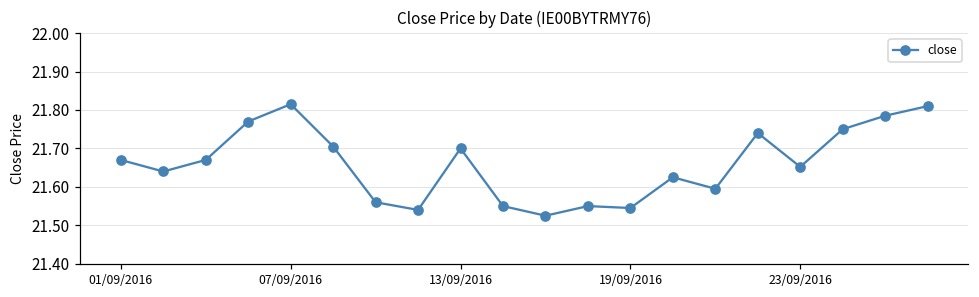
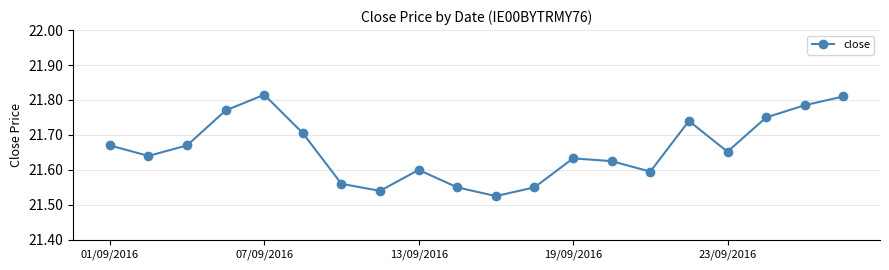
  {
    "01/09/2016": 21.67,
    "07/09/2016": 21.82,
-   "13/09/2016": 21.7,
-   "19/09/2016": 21.55,
+   "13/09/2016": 21.6,
+   "19/09/2016": 21.63,
    "23/09/2016": 21.65
  }
